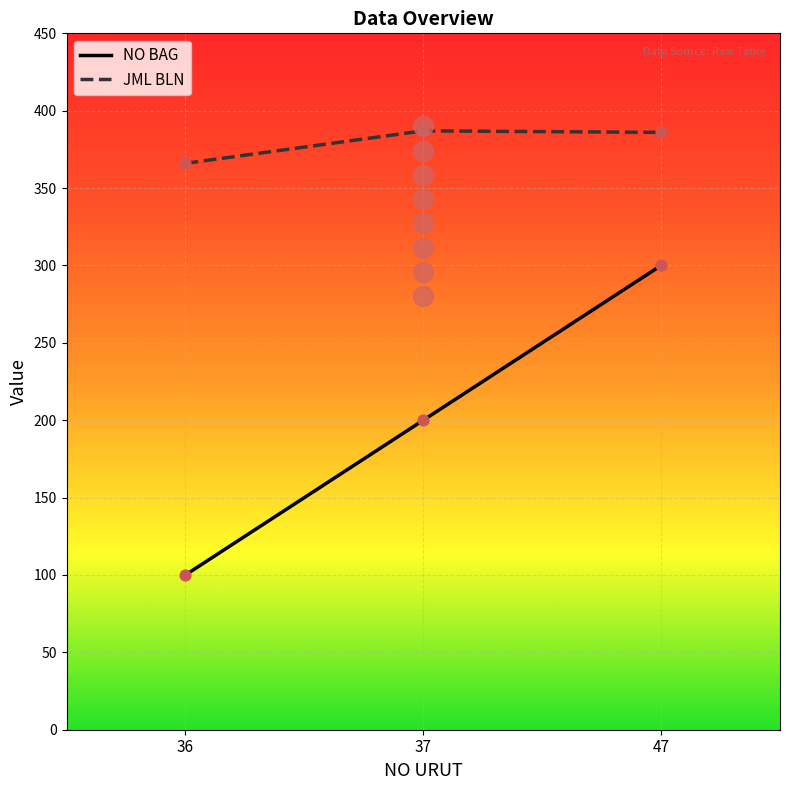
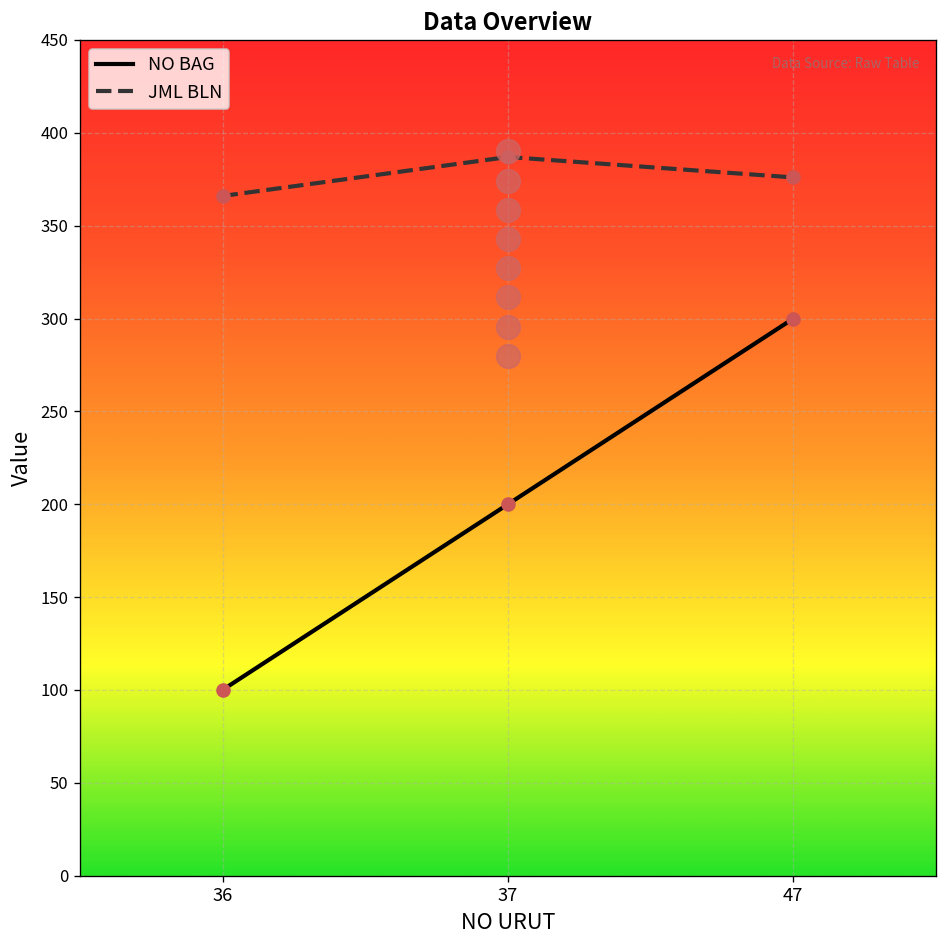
  {
    "NO BAG": {
      "36": 100,
      "37": 200,
      "47": 300
    },
    "JML BLN": {
      "36": 366,
      "37": 387,
-     "47": 386
+     "47": 376
    }
  }
